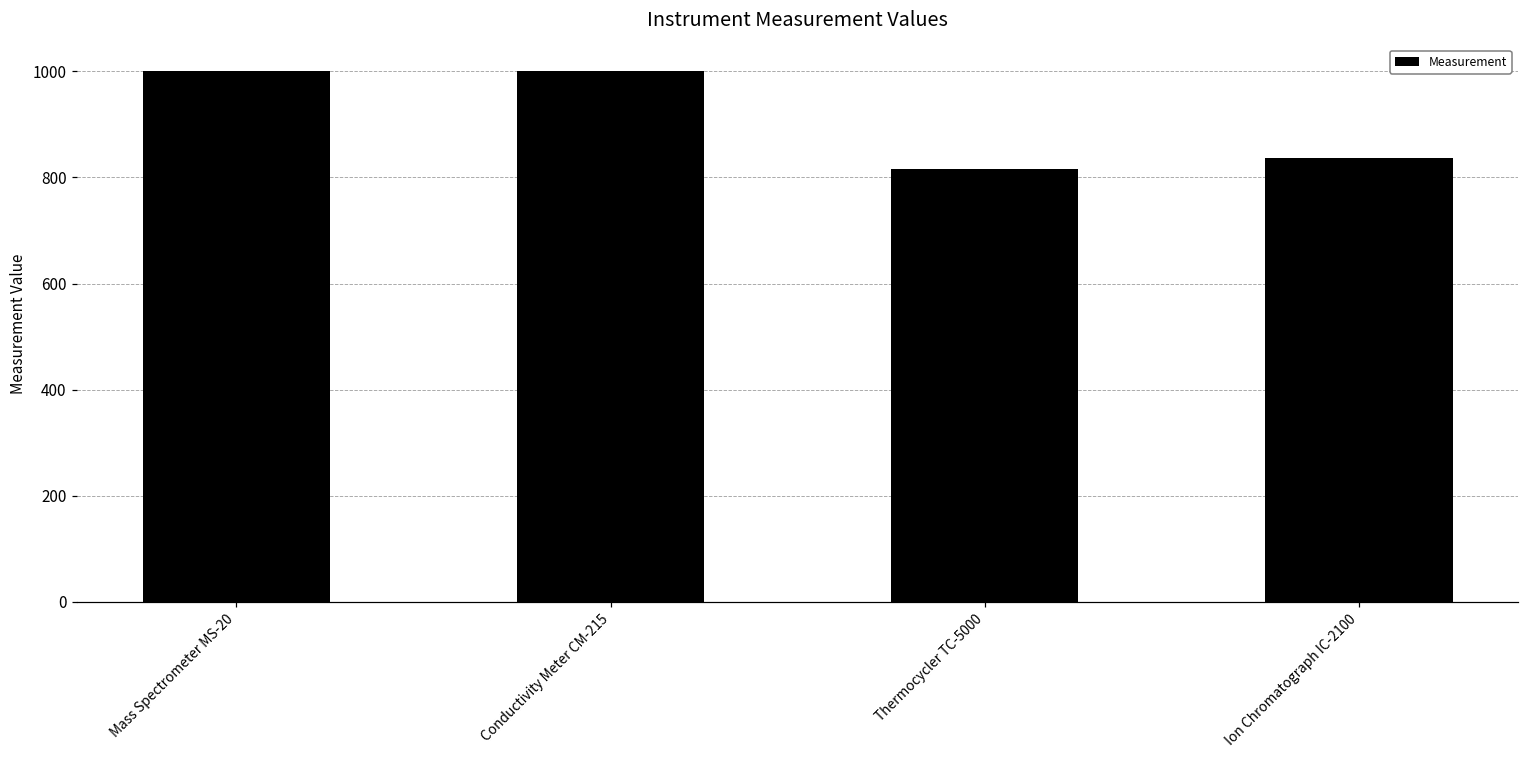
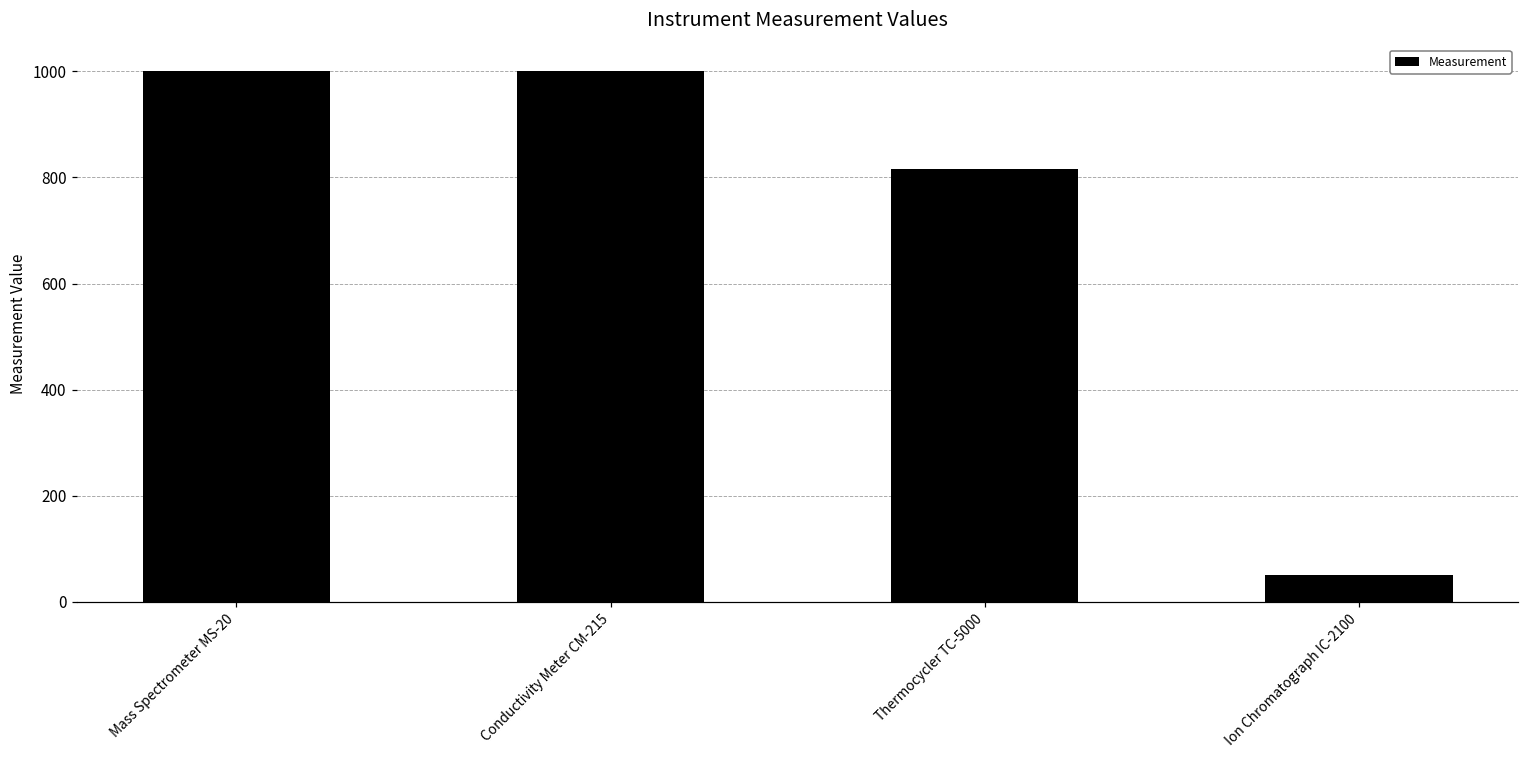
  {
    "Mass Spectrometer MS-20": 1000,
    "Conductivity Meter CM-215": 1000,
    "Thermocycler TC-5000": 820,
-   "Ion Chromatograph IC-2100": 840
+   "Ion Chromatograph IC-2100": 50
  }
